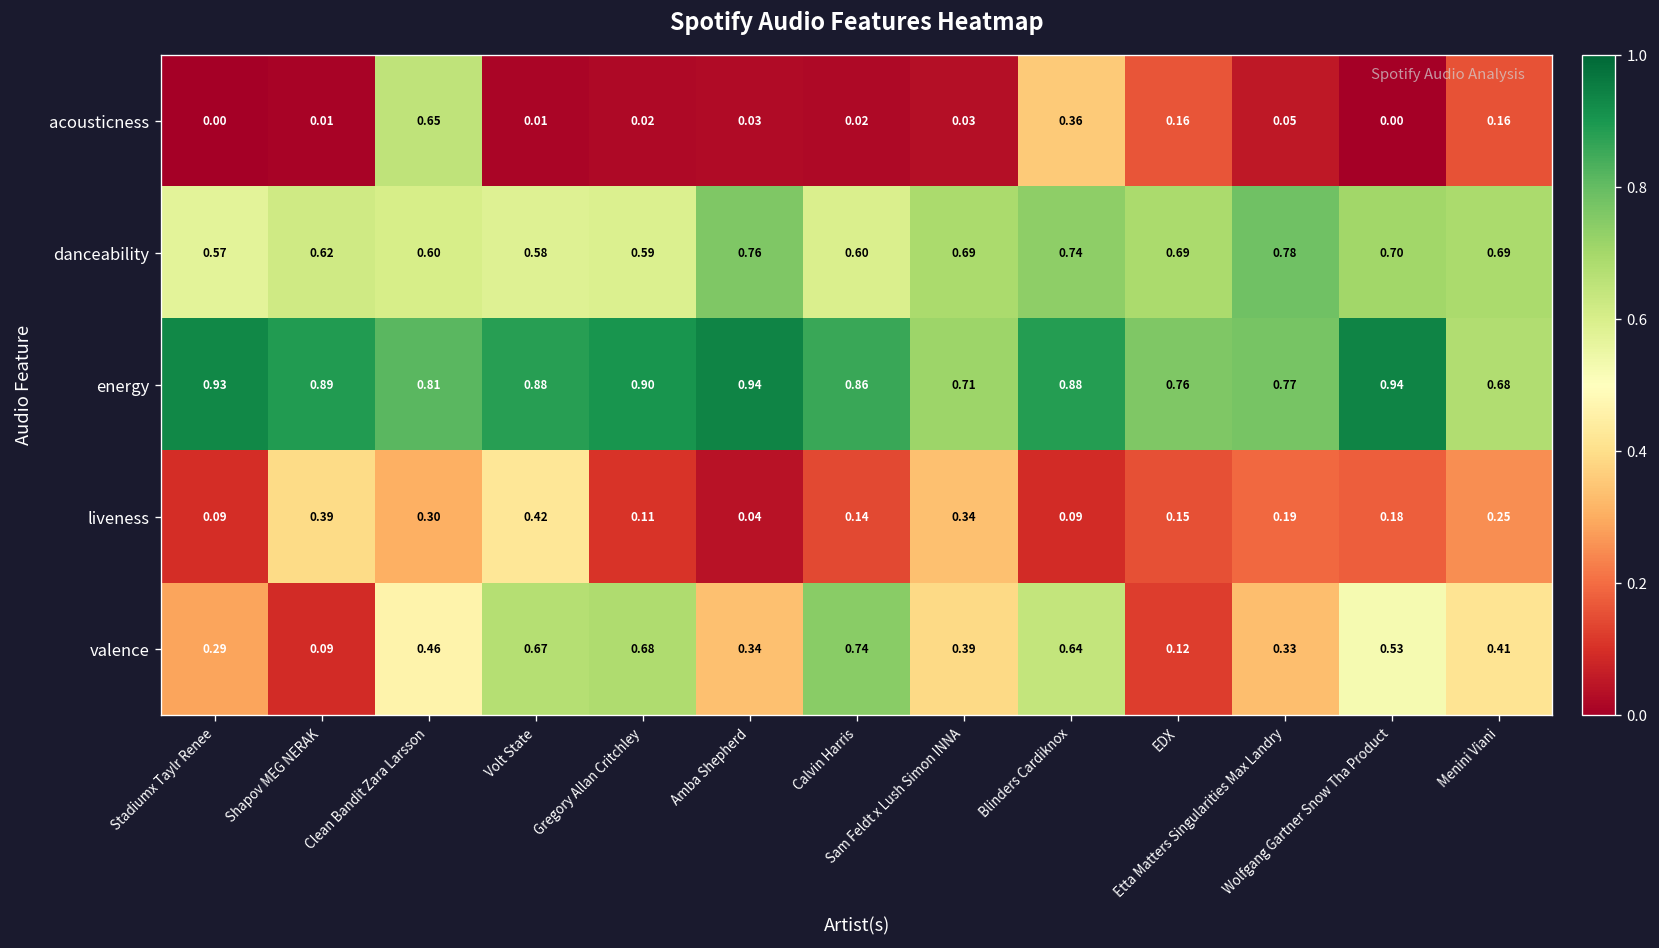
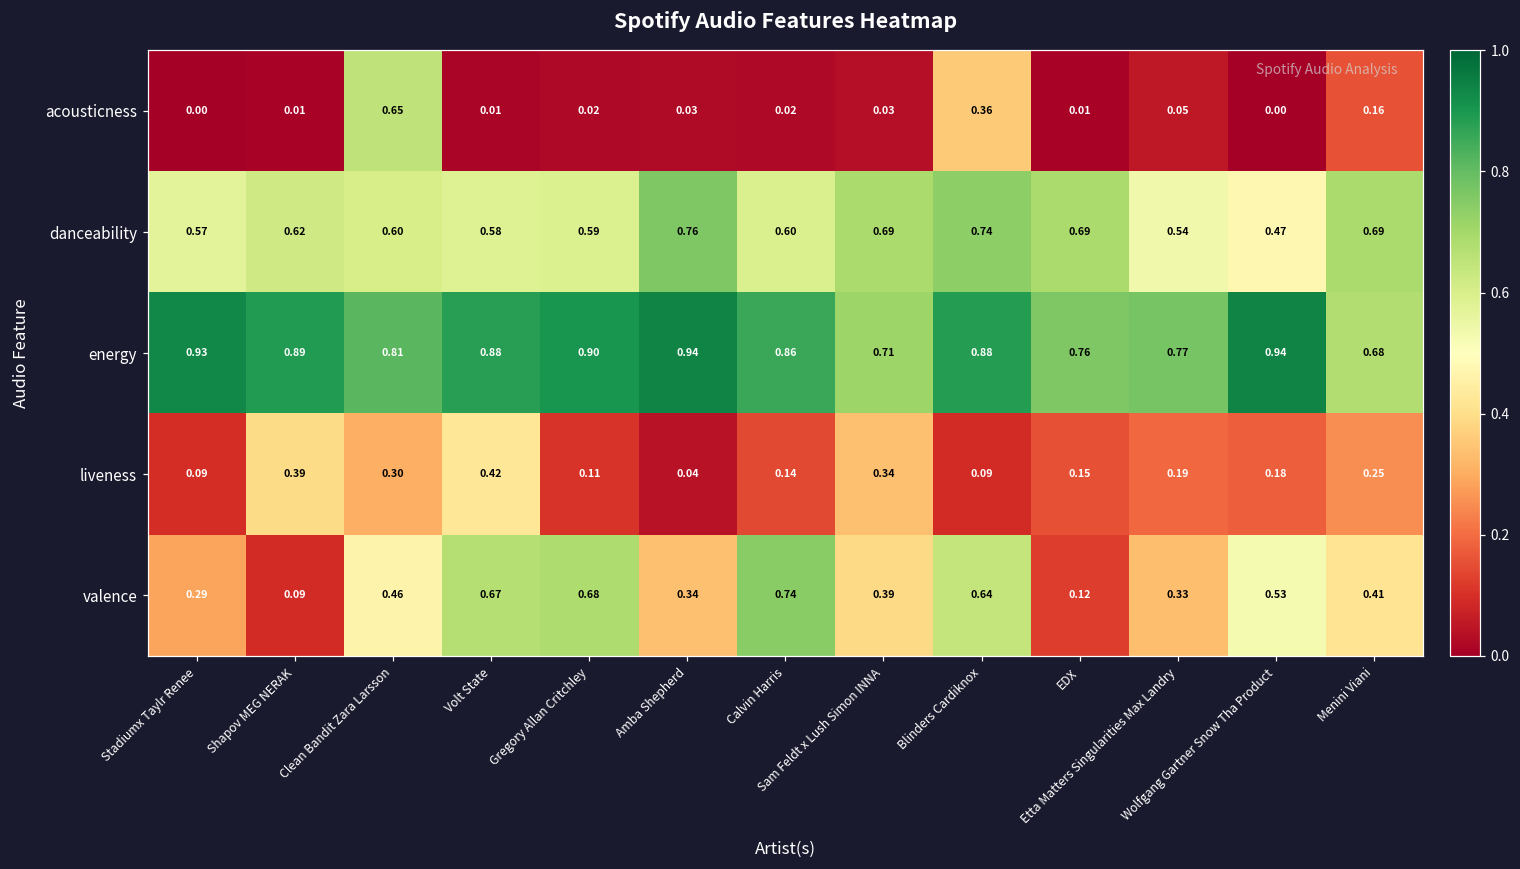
  {
    "acousticness": {
      "Stadiumx Taylr Renee": 0.00,
      "Shapov MEG NERAK": 0.01,
      "Clean Bandit Zara Larsson": 0.65,
      "Volt State": 0.01,
      "Gregory Allan Critchley": 0.02,
      "Amba Shepherd": 0.03,
      "Calvin Harris": 0.02,
      "Sam Feldt x Lush Simon INNA": 0.03,
      "Blinders Cardiknox": 0.36,
-     "EDX": 0.16,
+     "EDX": 0.01,
      "Etta Matters Singularities Max Landry": 0.05,
      "Wolfgang Gartner Snow Tha Product": 0.00
    },
    "danceability": {
      "Stadiumx Taylr Renee": 0.57,
      "Shapov MEG NERAK": 0.62,
      "Clean Bandit Zara Larsson": 0.60,
      "Volt State": 0.58,
      "Gregory Allan Critchley": 0.59,
      "Amba Shepherd": 0.76,
      "Calvin Harris": 0.60,
      "Sam Feldt x Lush Simon INNA": 0.69,
      "Blinders Cardiknox": 0.74,
      "EDX": 0.69,
-     "Etta Matters Singularities Max Landry": 0.78,
-     "Wolfgang Gartner Snow Tha Product": 0.70,
+     "Etta Matters Singularities Max Landry": 0.54,
+     "Wolfgang Gartner Snow Tha Product": 0.47,
      "Menini Viani": 0.69
    },
    "energy": {
      "Stadiumx Taylr Renee": 0.93,
      "Shapov MEG NERAK": 0.89,
      "Clean Bandit Zara Larsson": 0.81,
      "Volt State": 0.88,
      "Gregory Allan Critchley": 0.90,
      "Amba Shepherd": 0.94,
      "Calvin Harris": 0.86,
      "Sam Feldt x Lush Simon INNA": 0.71,
      "Blinders Cardiknox": 0.88,
      "EDX": 0.76,
      "Etta Matters Singularities Max Landry": 0.77,
      "Wolfgang Gartner Snow Tha Product": 0.94,
      "Menini Viani": 0.68
    },
    "liveness": {
      "Stadiumx Taylr Renee": 0.09,
      "Shapov MEG NERAK": 0.39,
      "Clean Bandit Zara Larsson": 0.30,
      "Volt State": 0.42,
      "Gregory Allan Critchley": 0.11,
      "Amba Shepherd": 0.04,
      "Calvin Harris": 0.14,
      "Sam Feldt x Lush Simon INNA": 0.34,
      "Blinders Cardiknox": 0.09,
      "EDX": 0.15,
      "Etta Matters Singularities Max Landry": 0.19,
      "Wolfgang Gartner Snow Tha Product": 0.18,
      "Menini Viani": 0.25
    },
    "valence": {
      "Stadiumx Taylr Renee": 0.29,
      "Shapov MEG NERAK": 0.09,
      "Clean Bandit Zara Larsson": 0.46,
      "Volt State": 0.67,
      "Gregory Allan Critchley": 0.68,
      "Amba Shepherd": 0.34,
      "Calvin Harris": 0.74,
      "Sam Feldt x Lush Simon INNA": 0.39,
      "Blinders Cardiknox": 0.64,
      "EDX": 0.12,
      "Etta Matters Singularities Max Landry": 0.33,
      "Wolfgang Gartner Snow Tha Product": 0.53,
      "Menini Viani": 0.41
    }
  }
